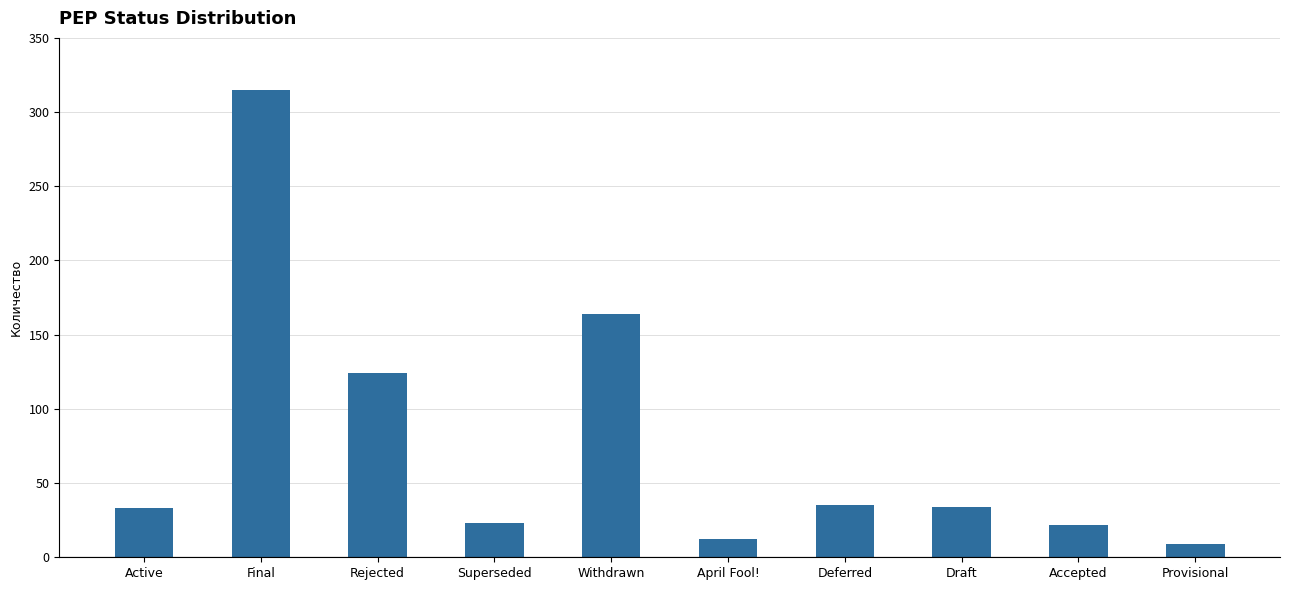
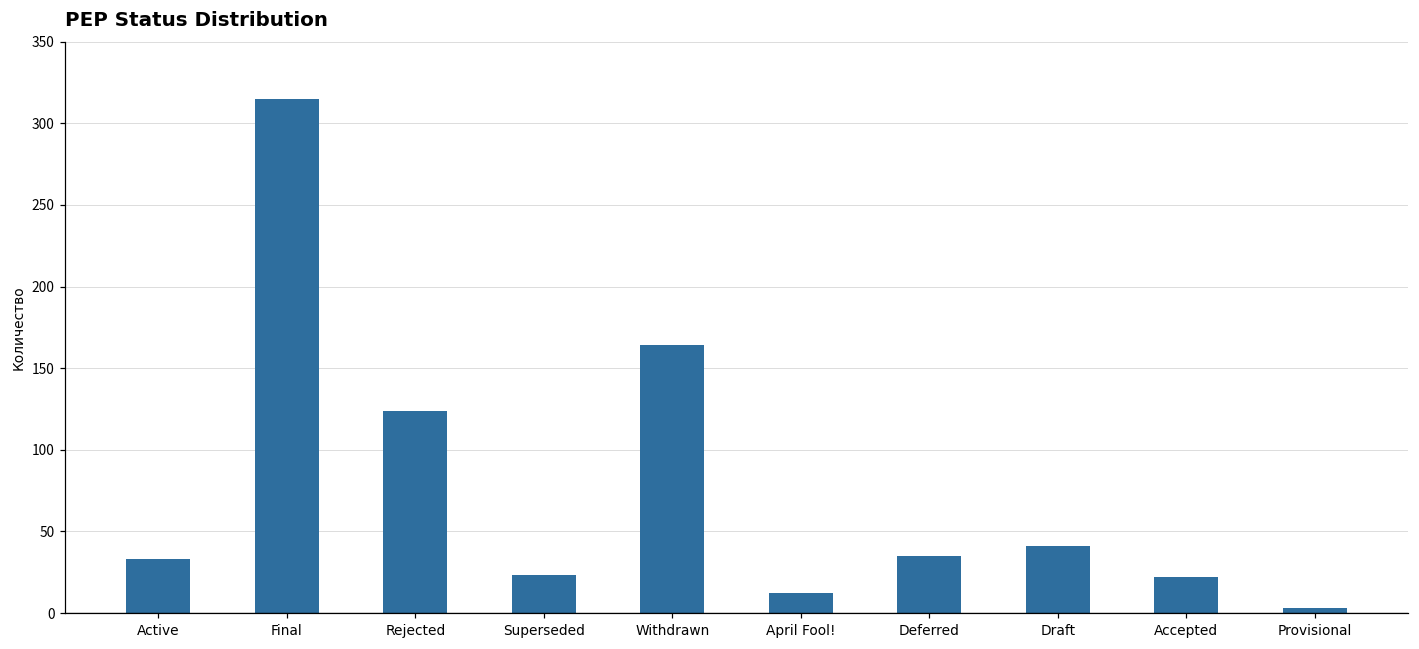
  {
    "Active": 33,
    "Final": 315,
    "Rejected": 124,
    "Superseded": 23,
    "Withdrawn": 164,
    "April Fool!": 12,
    "Deferred": 35,
-   "Draft": 34,
+   "Draft": 41,
    "Accepted": 22,
-   "Provisional": 9
+   "Provisional": 3
  }
